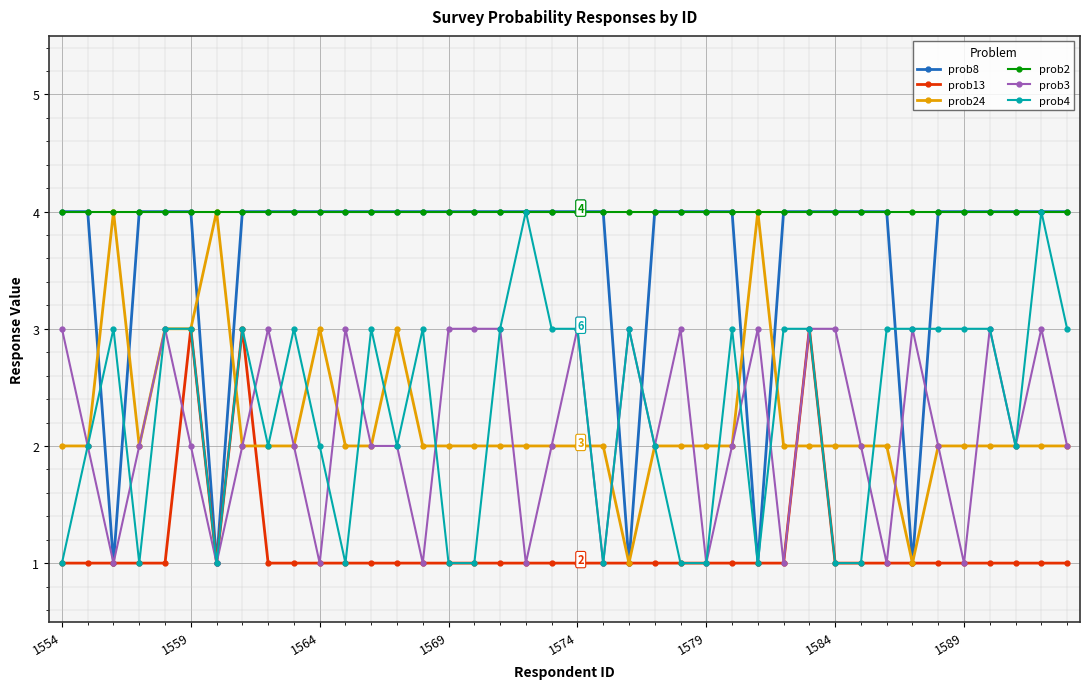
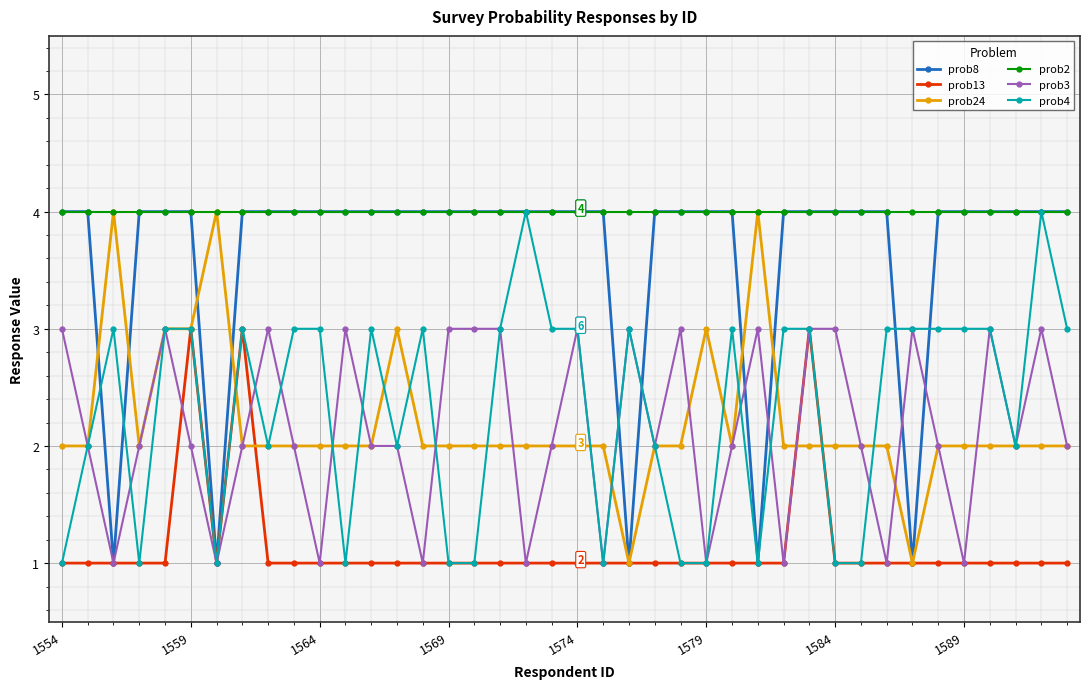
  {
    "prob24": {
      "1554": 2,
-     "1564": 3,
+     "1564": 2,
      "1569": 2,
-     "1579": 2,
+     "1579": 3,
      "1584": 2,
      "1589": 2
    },
    "prob3": {
      "1554": 3,
      "1559": 2,
      "1569": 3,
      "1584": 3
    },
    "prob4": {
-     "1564": 2,
+     "1564": 3,
      "1589": 3
    }
  }
